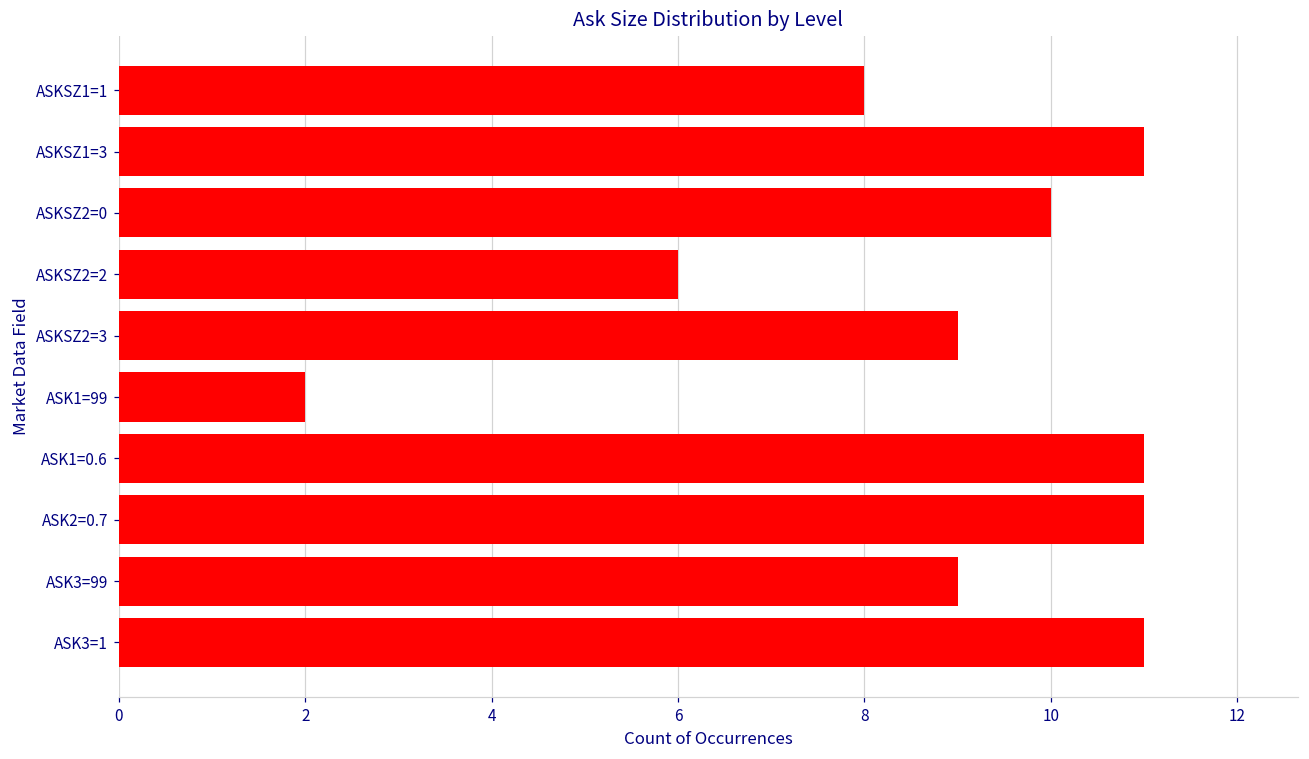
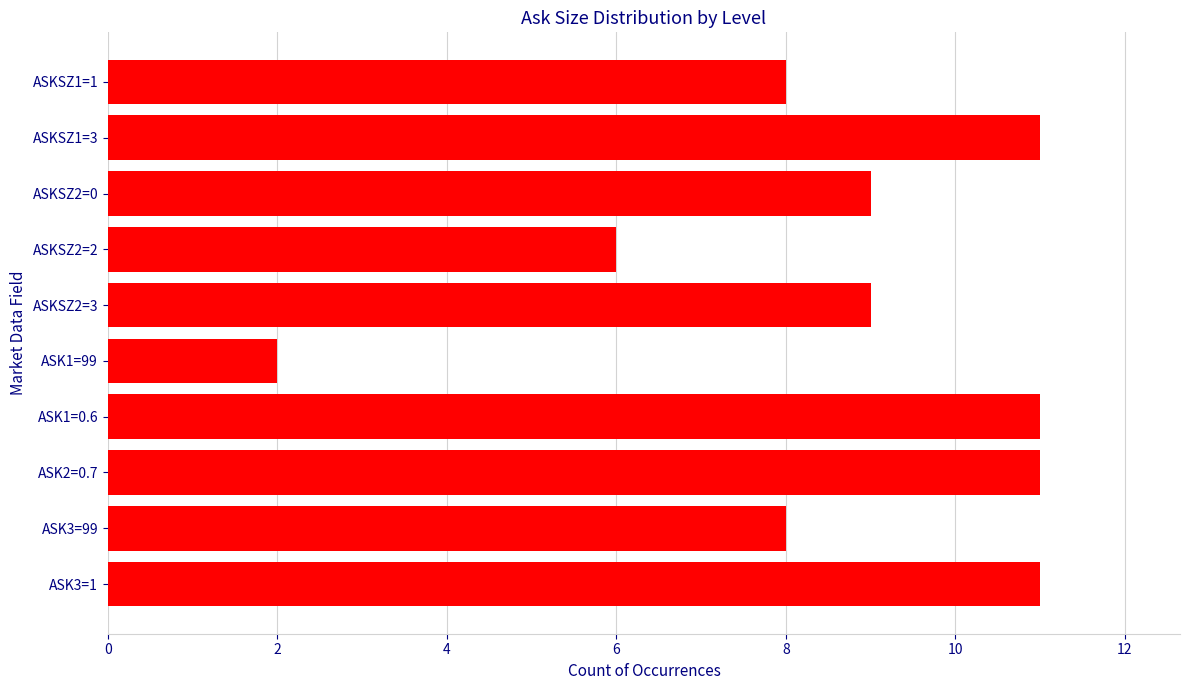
  {
    "ASKSZ1=1": 8,
    "ASKSZ1=3": 11,
-   "ASKSZ2=0": 10,
+   "ASKSZ2=0": 9,
    "ASKSZ2=2": 6,
    "ASKSZ2=3": 9,
    "ASK1=99": 2,
    "ASK1=0.6": 11,
    "ASK2=0.7": 11,
-   "ASK3=99": 9,
+   "ASK3=99": 8,
    "ASK3=1": 11
  }
